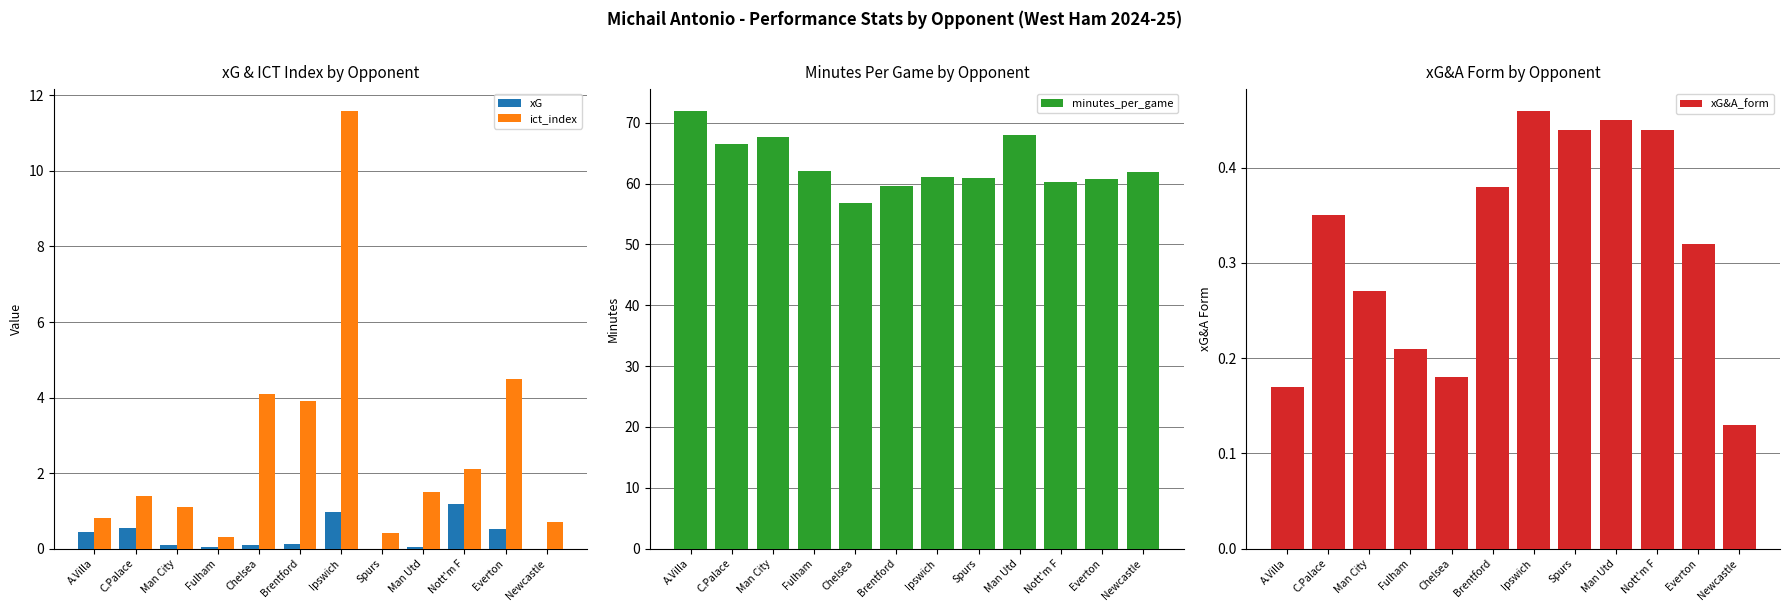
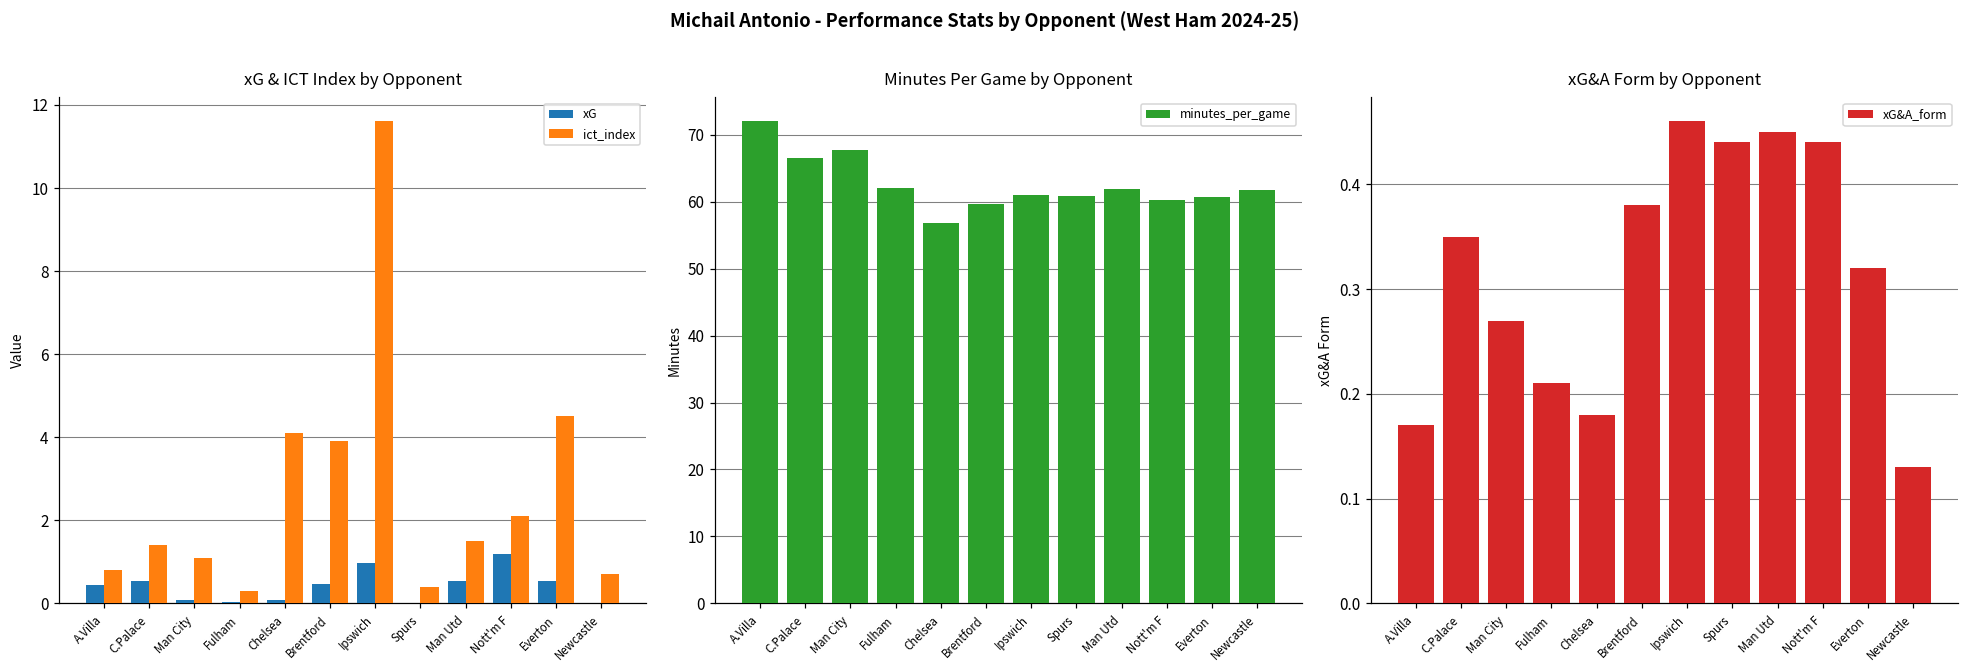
  {
    "xG & ICT Index by Opponent": {
      "xG": {
        "A.Villa": 0.4,
        "C.Palace": 0.5,
        "Man City": 0.1,
        "Chelsea": 0.1,
-       "Brentford": 0.1,
+       "Brentford": 0.5,
        "Ipswich": 1.0,
        "Spurs": 0.0,
-       "Man Utd": 0.0,
+       "Man Utd": 0.5,
        "Nott'm F": 1.2,
        "Everton": 0.5,
        "Newcastle": 0.0
      },
      "ict_index": {
        "A.Villa": 0.8,
        "C.Palace": 1.4,
        "Man City": 1.1,
        "Fulham": 0.3,
        "Chelsea": 4.1,
        "Brentford": 3.9,
        "Ipswich": 11.6,
        "Spurs": 0.4,
        "Man Utd": 1.5,
        "Nott'm F": 2.1,
        "Everton": 4.5,
        "Newcastle": 0.7
      }
    },
    "Minutes Per Game by Opponent": {
      "A.Villa": 72,
      "C.Palace": 67,
      "Man City": 68,
      "Fulham": 62,
      "Chelsea": 57,
      "Brentford": 60,
      "Ipswich": 61,
      "Spurs": 61,
-     "Man Utd": 68,
+     "Man Utd": 62,
      "Nott'm F": 60,
      "Everton": 61,
      "Newcastle": 62
    },
    "xG&A Form by Opponent": {
      "A.Villa": 0.17,
      "C.Palace": 0.35,
      "Man City": 0.27,
      "Fulham": 0.21,
      "Chelsea": 0.18,
      "Brentford": 0.38,
      "Ipswich": 0.46,
      "Spurs": 0.44,
      "Man Utd": 0.45,
      "Nott'm F": 0.44,
      "Everton": 0.32,
      "Newcastle": 0.13
    }
  }
